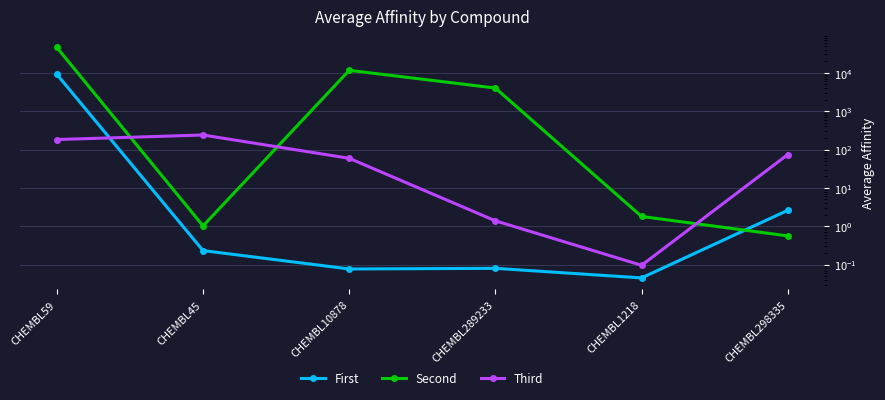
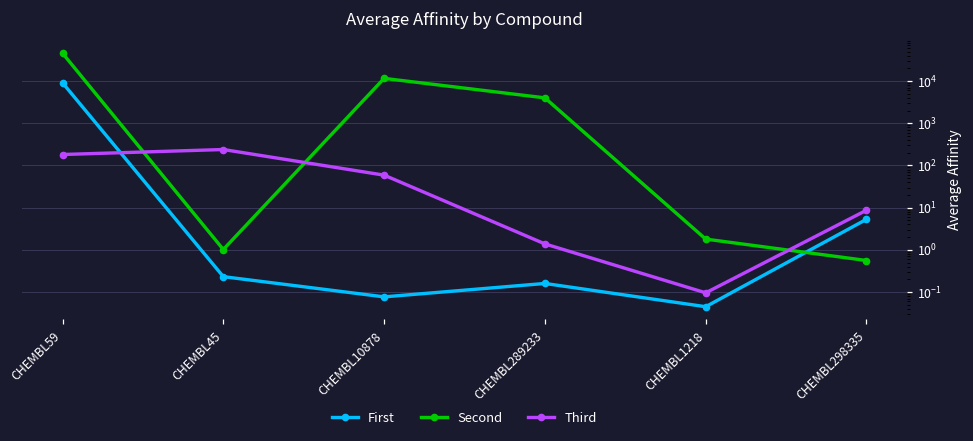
  {
    "First": {
      "CHEMBL59": 9000,
      "CHEMBL45": 0.2,
      "CHEMBL10878": 0.08,
-     "CHEMBL289233": 0.08,
+     "CHEMBL289233": 0.16,
      "CHEMBL1218": 0.05,
-     "CHEMBL298335": 3
+     "CHEMBL298335": 5
    },
    "Second": {
      "CHEMBL59": 50000,
      "CHEMBL45": 1.0,
      "CHEMBL10878": 12000,
      "CHEMBL289233": 4000,
      "CHEMBL1218": 2,
      "CHEMBL298335": 0.6
    },
    "Third": {
      "CHEMBL59": 200,
      "CHEMBL45": 200,
      "CHEMBL10878": 60,
      "CHEMBL289233": 1.4,
      "CHEMBL1218": 0.10,
-     "CHEMBL298335": 70
+     "CHEMBL298335": 9
    }
  }
